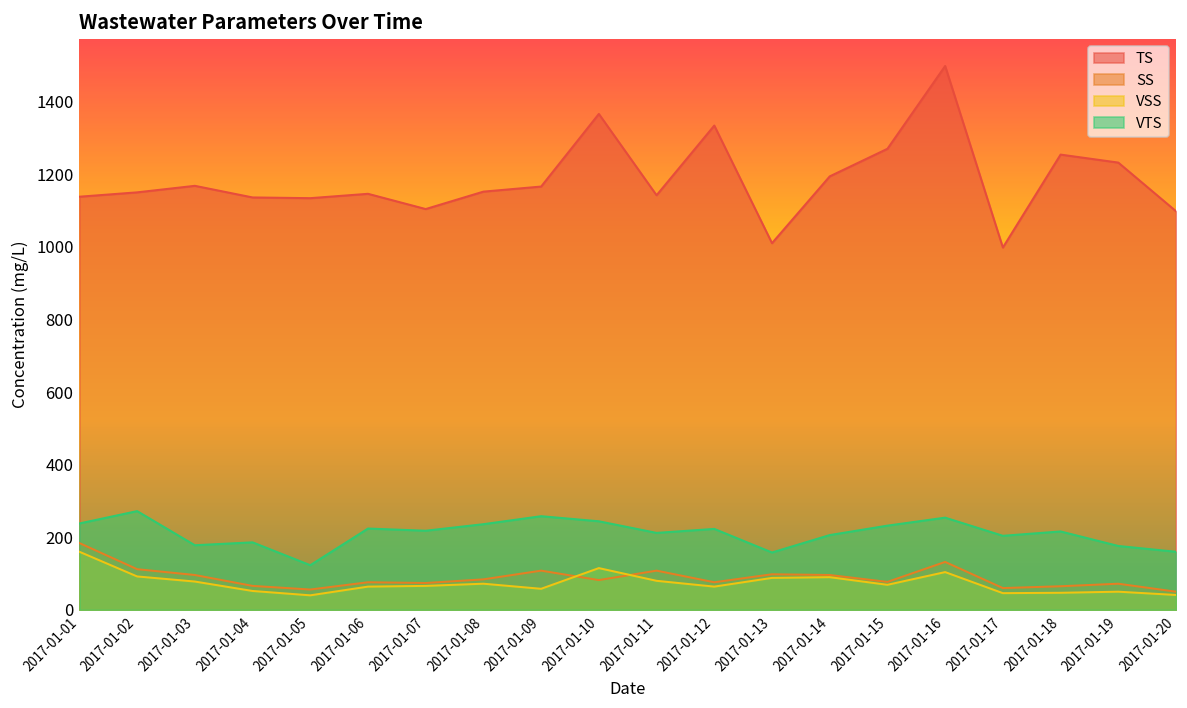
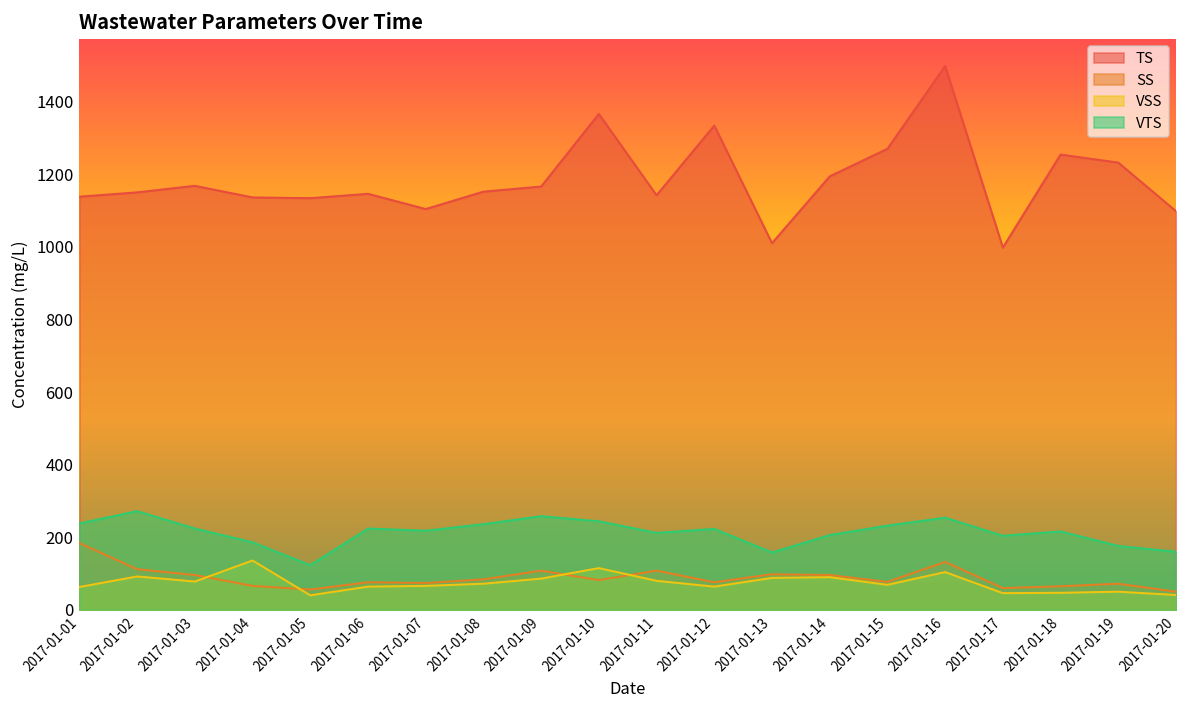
  {
    "VSS": {
-     "2017-01-01": 160,
+     "2017-01-01": 60,
      "2017-01-02": 90,
      "2017-01-03": 80,
-     "2017-01-04": 50,
+     "2017-01-04": 140,
      "2017-01-05": 40,
      "2017-01-06": 60,
      "2017-01-08": 70,
-     "2017-01-09": 60,
+     "2017-01-09": 90,
      "2017-01-10": 120,
      "2017-01-11": 80,
      "2017-01-12": 60,
      "2017-01-13": 90,
      "2017-01-16": 100,
      "2017-01-17": 50,
      "2017-01-18": 50,
      "2017-01-19": 50,
      "2017-01-20": 40
    },
    "VTS": {
      "2017-01-01": 240,
      "2017-01-02": 270,
-     "2017-01-03": 180,
+     "2017-01-03": 220,
      "2017-01-04": 190,
      "2017-01-05": 120,
      "2017-01-06": 220,
      "2017-01-07": 220,
      "2017-01-08": 240,
      "2017-01-09": 260,
      "2017-01-10": 240,
      "2017-01-11": 210,
      "2017-01-12": 220,
      "2017-01-13": 160,
      "2017-01-14": 210,
      "2017-01-15": 230,
      "2017-01-16": 250,
      "2017-01-17": 200,
      "2017-01-18": 220,
      "2017-01-19": 180,
      "2017-01-20": 160
    }
  }
